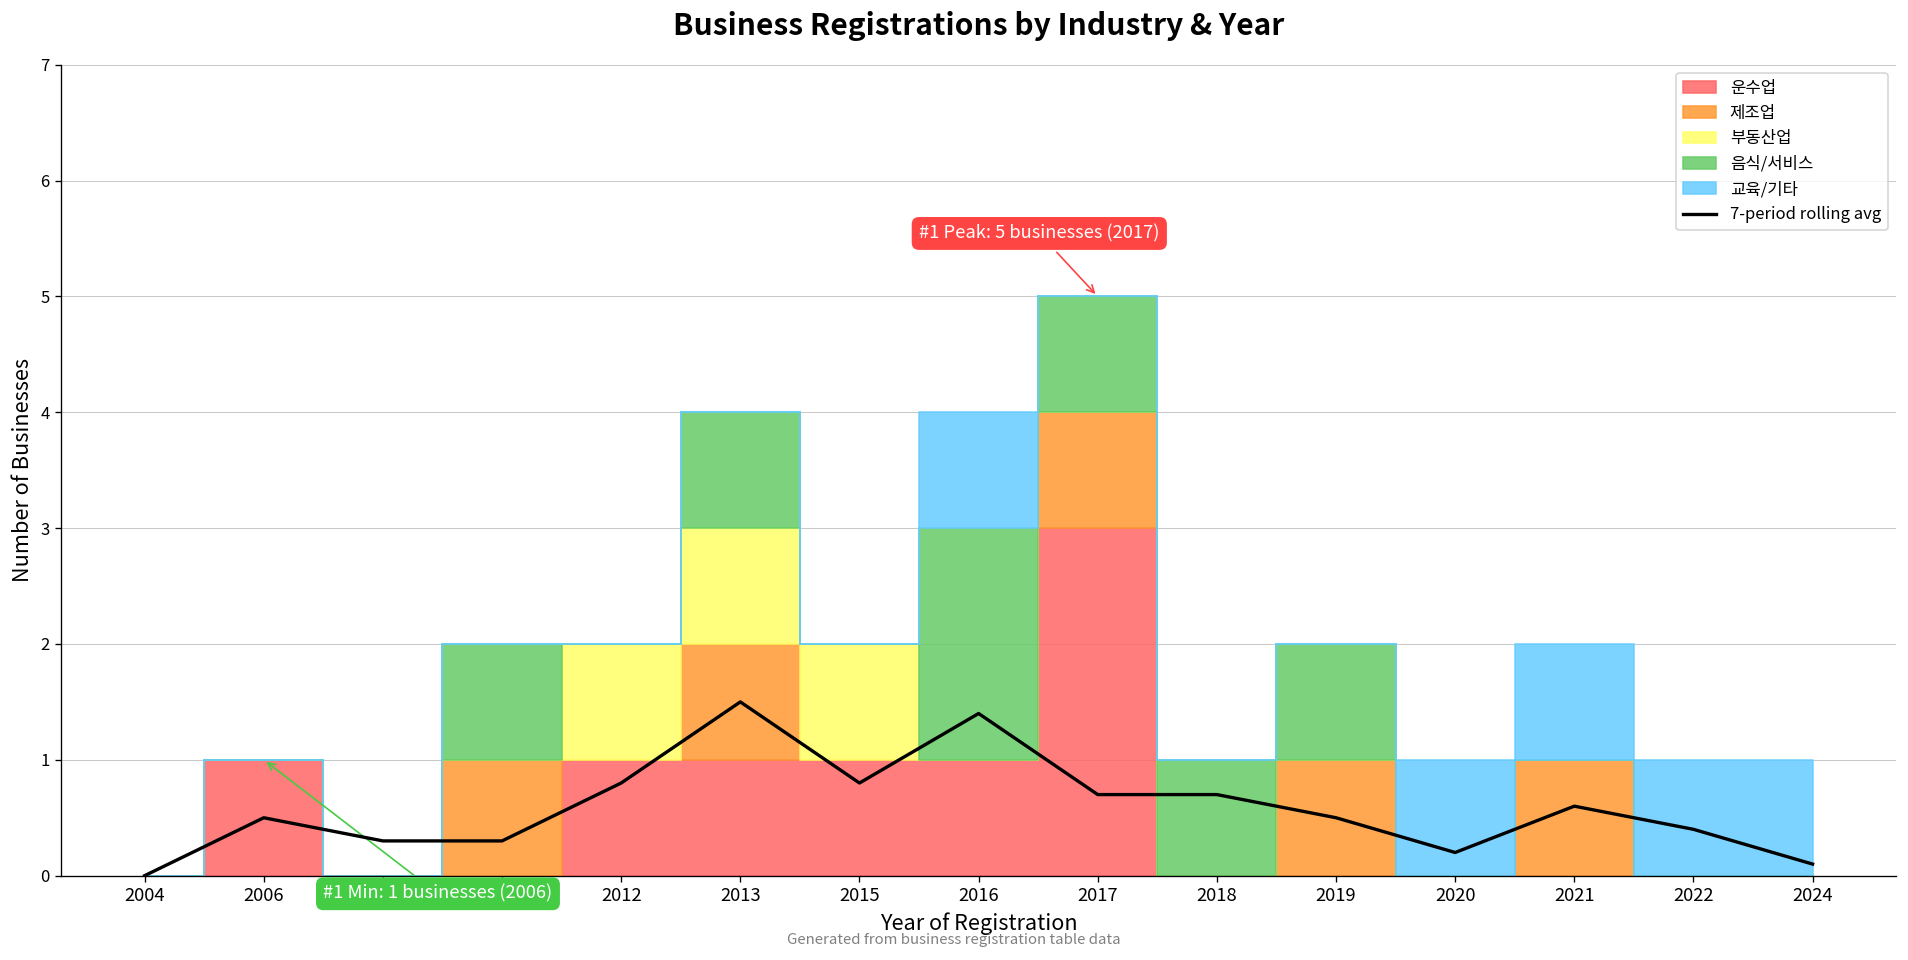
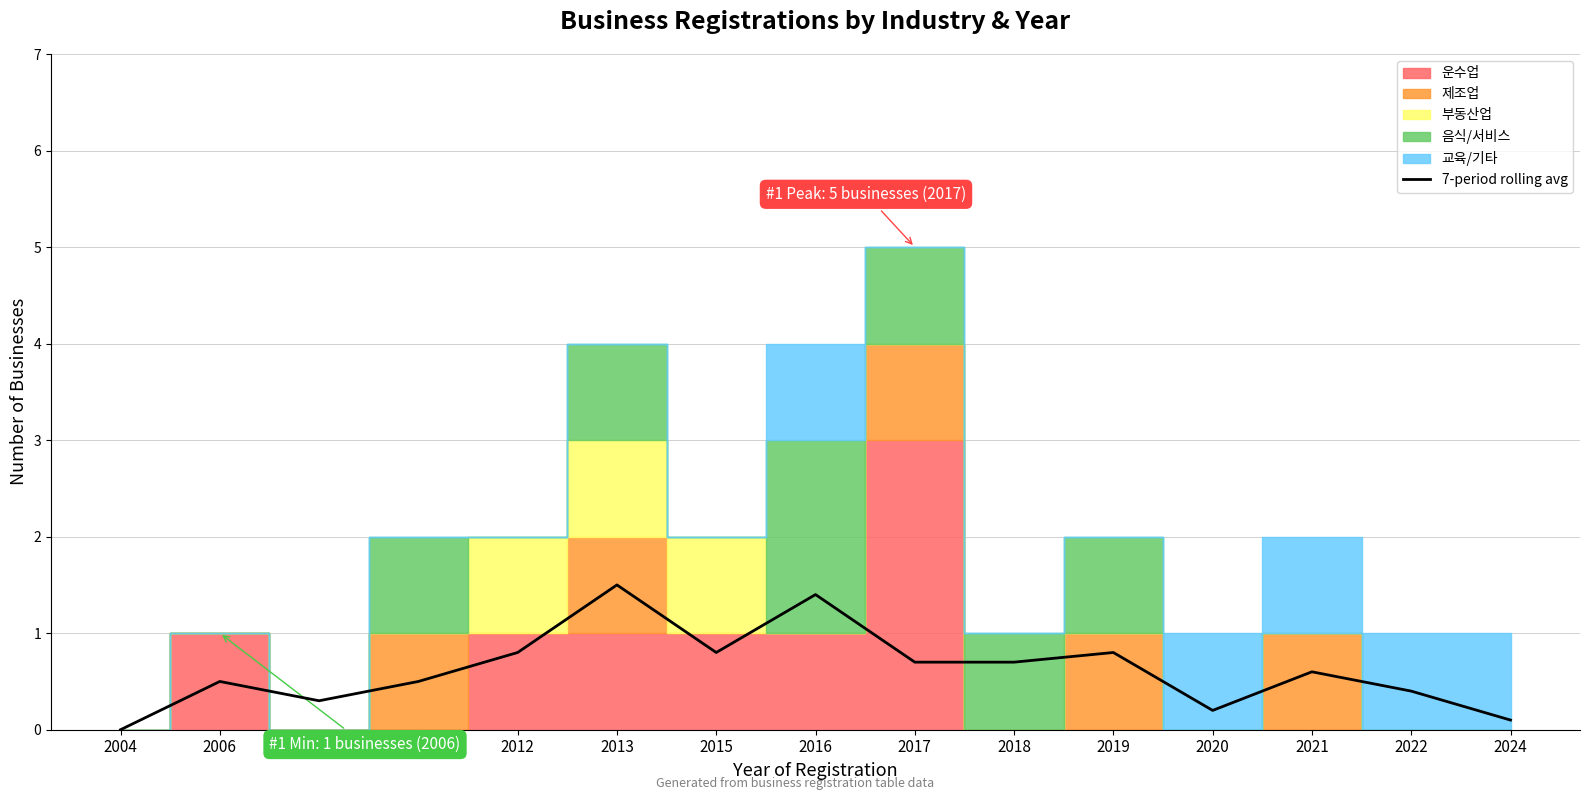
  {
    "7-period rolling avg": {
      "2006": 0.5,
-     "2011": 0.3,
+     "2011": 0.5,
      "2012": 0.8,
      "2013": 1.5,
      "2015": 0.8,
      "2016": 1.4,
      "2017": 0.7,
      "2018": 0.7,
-     "2019": 0.5,
+     "2019": 0.8,
      "2020": 0.2,
      "2021": 0.6,
      "2022": 0.4,
      "2024": 0.1
    }
  }
